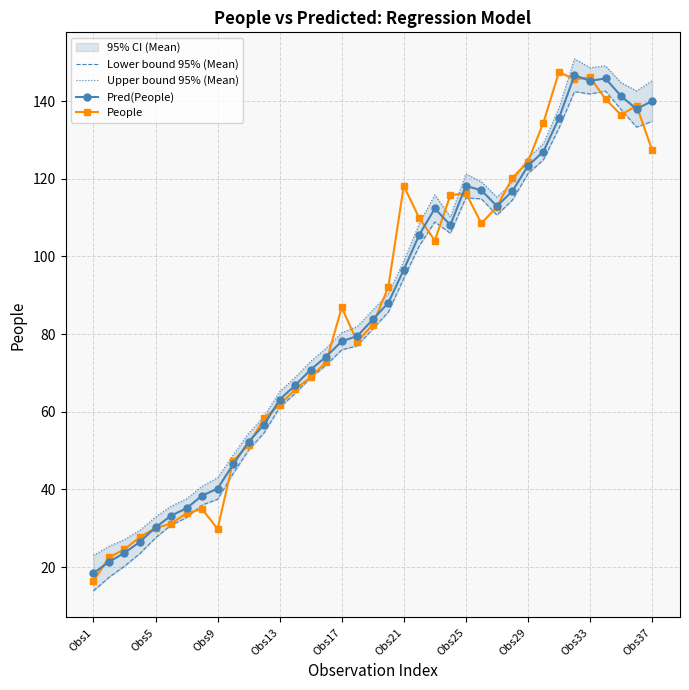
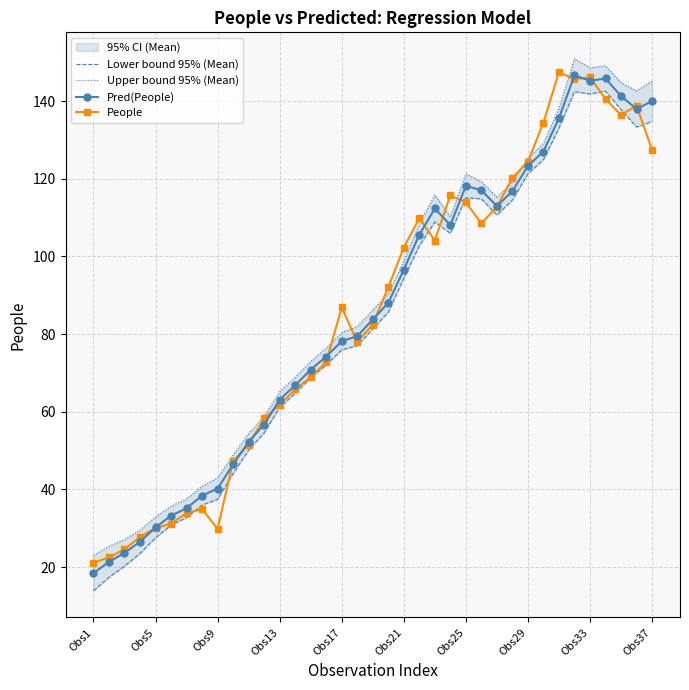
  {
    "People": {
-     "Obs1": 16,
+     "Obs1": 21,
      "Obs9": 30,
      "Obs13": 62,
      "Obs17": 87,
-     "Obs21": 118,
-     "Obs25": 116,
+     "Obs21": 102,
+     "Obs25": 114,
      "Obs29": 124,
      "Obs33": 146,
      "Obs37": 127
    }
  }
